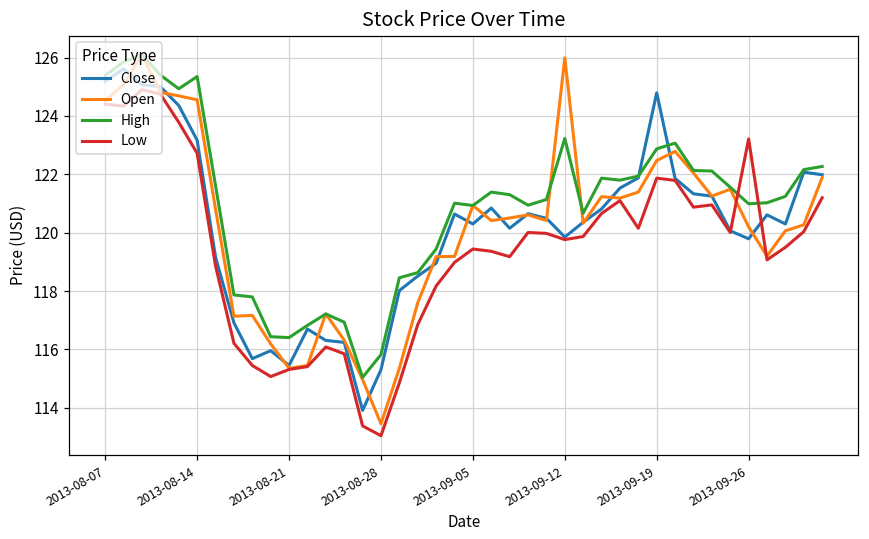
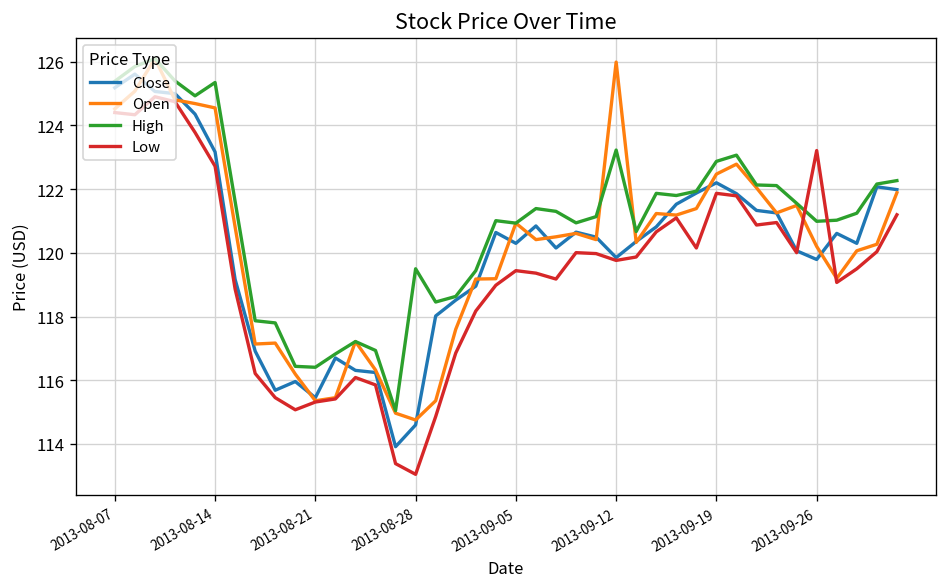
  {
    "Close": {
      "2013-08-14": 123.2,
      "2013-08-21": 115.5,
-     "2013-08-28": 115.3,
+     "2013-08-28": 114.6,
      "2013-09-05": 120.3,
-     "2013-09-19": 124.8,
+     "2013-09-19": 122.2,
      "2013-09-26": 119.8
    },
    "Open": {
      "2013-08-14": 124.6,
-     "2013-08-28": 113.5,
+     "2013-08-28": 114.8,
      "2013-09-12": 126.0,
      "2013-09-19": 122.5,
      "2013-09-26": 120.2
    },
    "High": {
      "2013-08-14": 125.3,
      "2013-08-21": 116.4,
-     "2013-08-28": 115.8,
+     "2013-08-28": 119.5,
      "2013-09-12": 123.2,
      "2013-09-19": 122.9,
      "2013-09-26": 121.0
    },
    "Low": {
      "2013-08-14": 122.7,
      "2013-08-28": 113.0,
      "2013-09-05": 119.4,
      "2013-09-19": 121.9,
      "2013-09-26": 123.2
    }
  }
